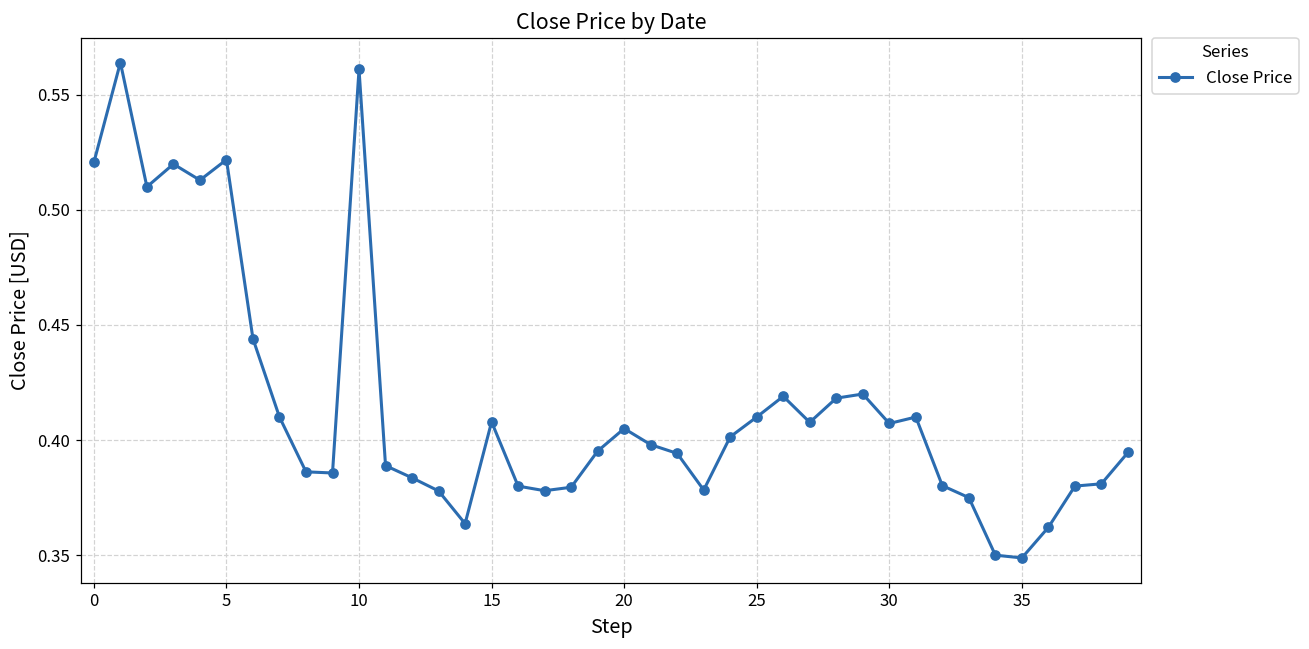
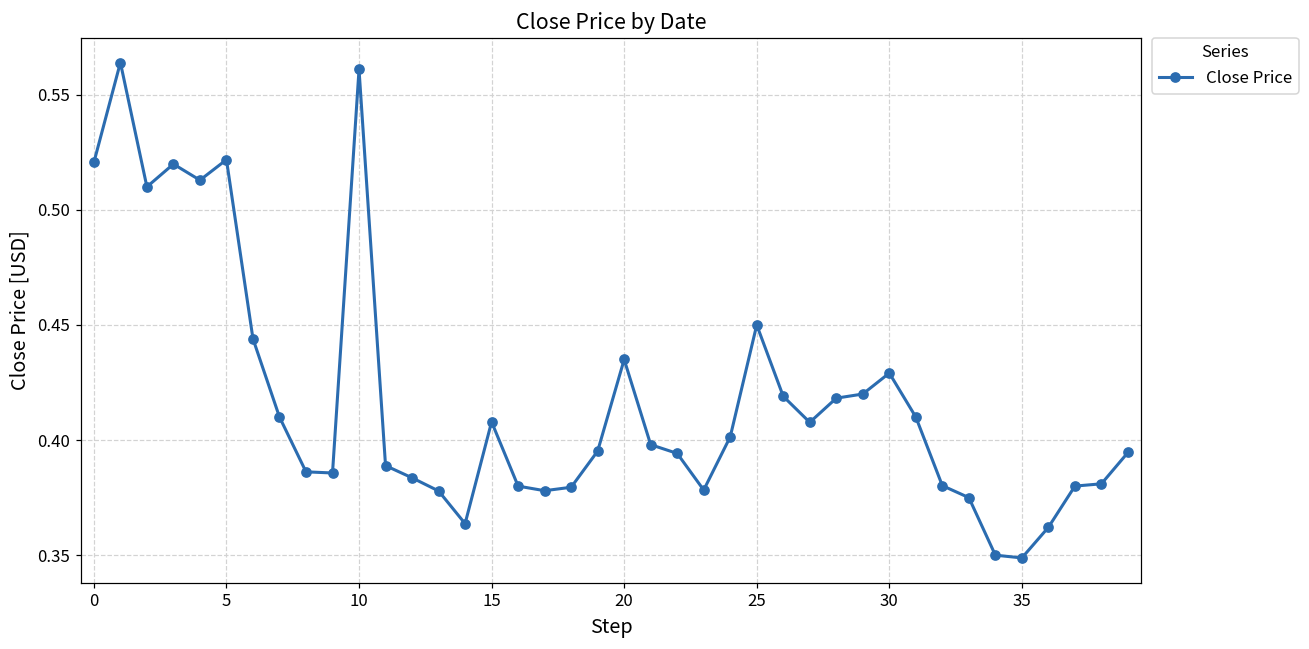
  {
    "0": 0.521,
    "5": 0.522,
    "10": 0.561,
    "15": 0.408,
-   "20": 0.405,
-   "25": 0.41,
-   "30": 0.407,
+   "20": 0.435,
+   "25": 0.45,
+   "30": 0.429,
    "35": 0.349
  }
